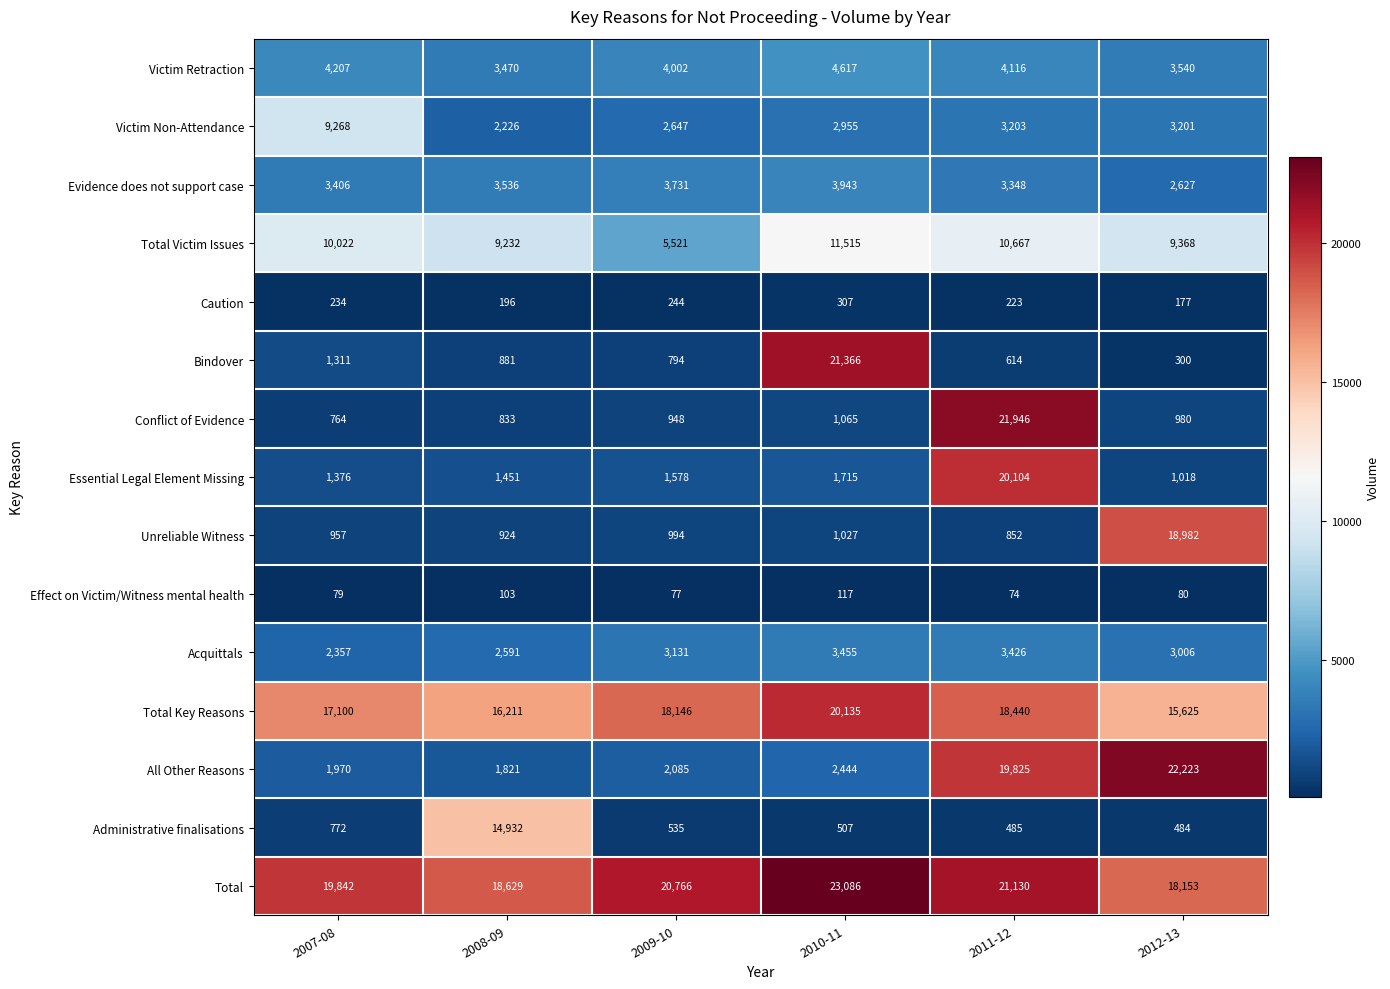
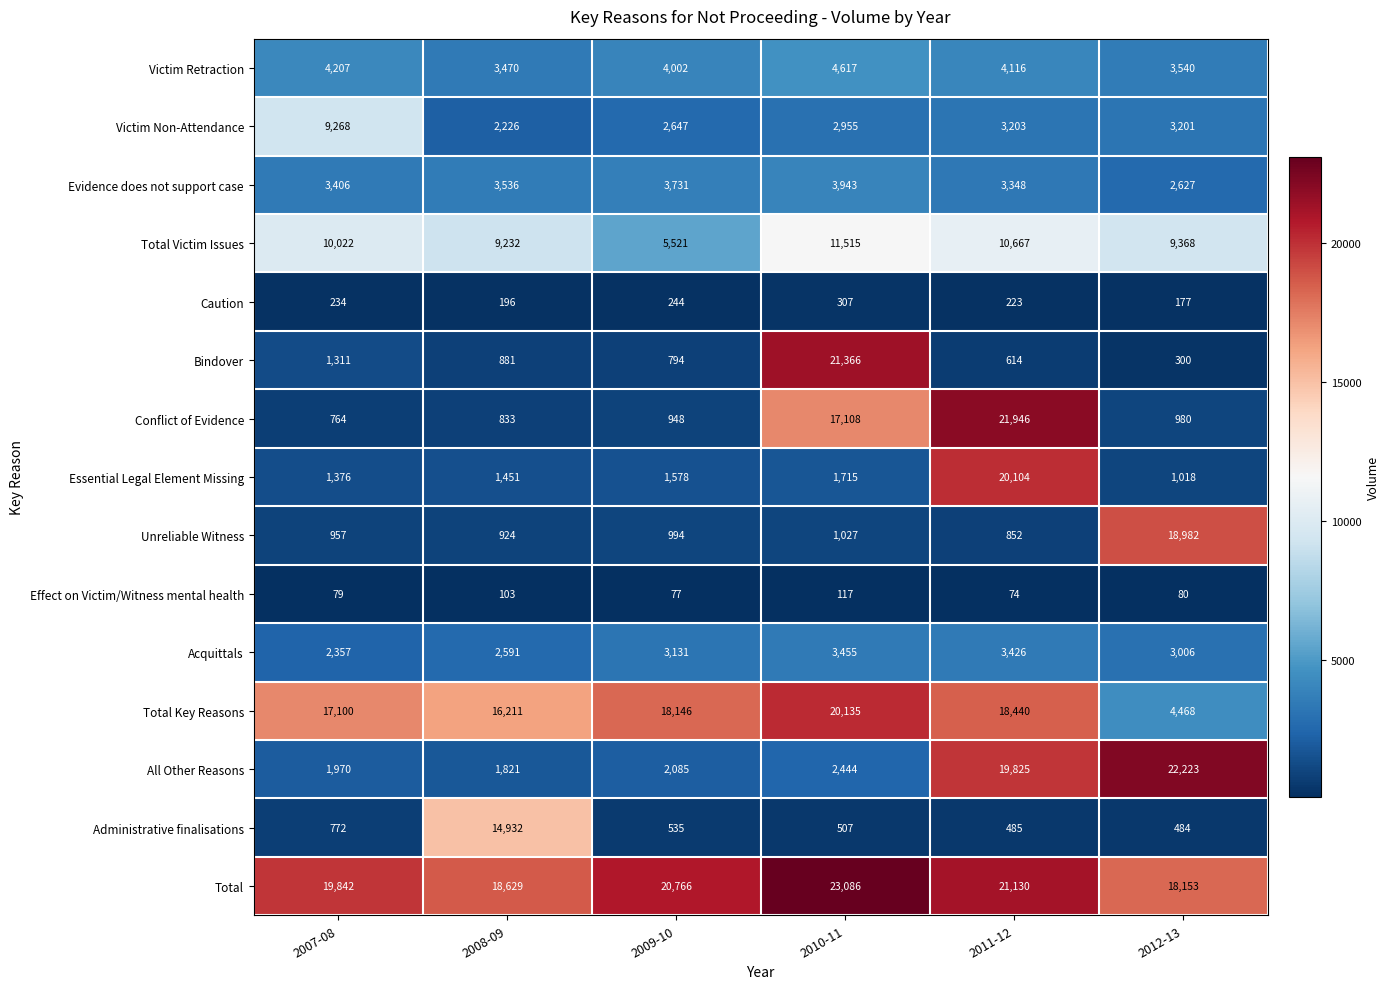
  {
    "Victim Retraction": {
      "2007-08": "4,207",
      "2008-09": "3,470",
      "2009-10": "4,002",
      "2010-11": "4,617",
      "2011-12": "4,116",
      "2012-13": "3,540"
    },
    "Victim Non-Attendance": {
      "2007-08": "9,268",
      "2008-09": "2,226",
      "2009-10": "2,647",
      "2010-11": "2,955",
      "2011-12": "3,203",
      "2012-13": "3,201"
    },
    "Evidence does not support case": {
      "2007-08": "3,406",
      "2008-09": "3,536",
      "2009-10": "3,731",
      "2010-11": "3,943",
      "2011-12": "3,348",
      "2012-13": "2,627"
    },
    "Total Victim Issues": {
      "2007-08": "10,022",
      "2008-09": "9,232",
      "2009-10": "5,521",
      "2010-11": "11,515",
      "2011-12": "10,667",
      "2012-13": "9,368"
    },
    "Caution": {
      "2007-08": "234",
      "2008-09": "196",
      "2009-10": "244",
      "2010-11": "307",
      "2011-12": "223",
      "2012-13": "177"
    },
    "Bindover": {
      "2007-08": "1,311",
      "2008-09": "881",
      "2009-10": "794",
      "2010-11": "21,366",
      "2011-12": "614",
      "2012-13": "300"
    },
    "Conflict of Evidence": {
      "2007-08": "764",
      "2008-09": "833",
      "2009-10": "948",
-     "2010-11": "1,065",
+     "2010-11": "17,108",
      "2011-12": "21,946",
      "2012-13": "980"
    },
    "Essential Legal Element Missing": {
      "2007-08": "1,376",
      "2008-09": "1,451",
      "2009-10": "1,578",
      "2010-11": "1,715",
      "2011-12": "20,104",
      "2012-13": "1,018"
    },
    "Unreliable Witness": {
      "2007-08": "957",
      "2008-09": "924",
      "2009-10": "994",
      "2010-11": "1,027",
      "2011-12": "852",
      "2012-13": "18,982"
    },
    "Effect on Victim/Witness mental health": {
      "2007-08": "79",
      "2008-09": "103",
      "2009-10": "77",
      "2010-11": "117",
      "2011-12": "74",
      "2012-13": "80"
    },
    "Acquittals": {
      "2007-08": "2,357",
      "2008-09": "2,591",
      "2009-10": "3,131",
      "2010-11": "3,455",
      "2011-12": "3,426",
      "2012-13": "3,006"
    },
    "Total Key Reasons": {
      "2007-08": "17,100",
      "2008-09": "16,211",
      "2009-10": "18,146",
      "2010-11": "20,135",
      "2011-12": "18,440",
-     "2012-13": "15,625"
+     "2012-13": "4,468"
    },
    "All Other Reasons": {
      "2007-08": "1,970",
      "2008-09": "1,821",
      "2009-10": "2,085",
      "2010-11": "2,444",
      "2011-12": "19,825",
      "2012-13": "22,223"
    },
    "Administrative finalisations": {
      "2007-08": "772",
      "2008-09": "14,932",
      "2009-10": "535",
      "2010-11": "507",
      "2011-12": "485",
      "2012-13": "484"
    },
    "Total": {
      "2007-08": "19,842",
      "2008-09": "18,629",
      "2009-10": "20,766",
      "2010-11": "23,086",
      "2011-12": "21,130",
      "2012-13": "18,153"
    }
  }
